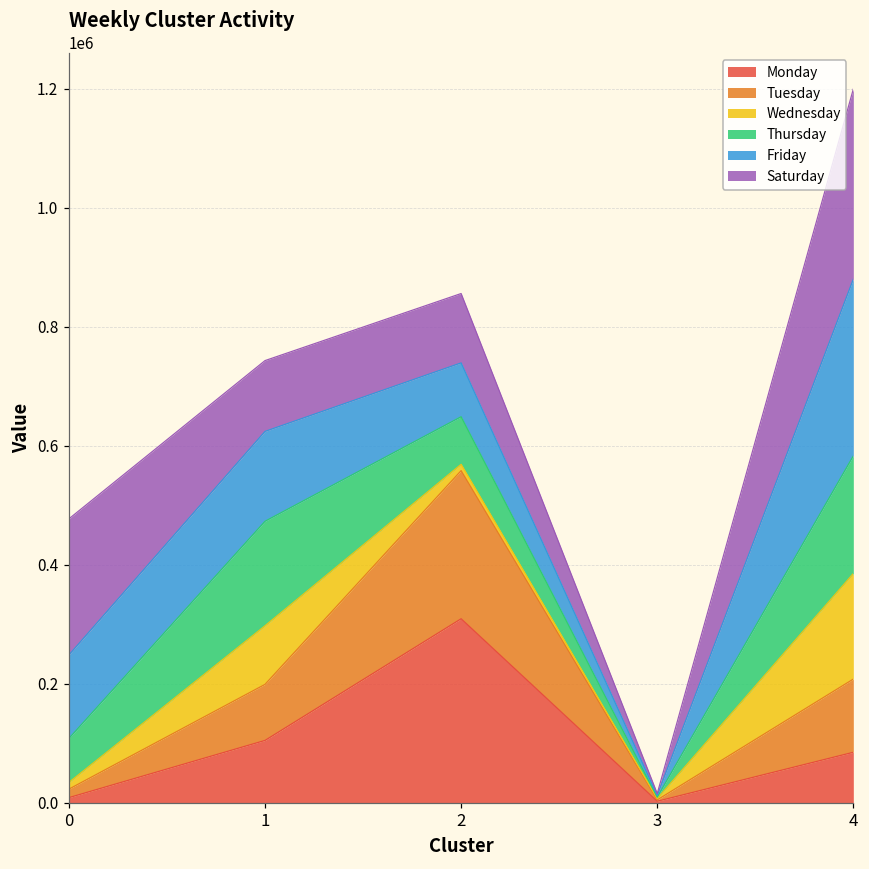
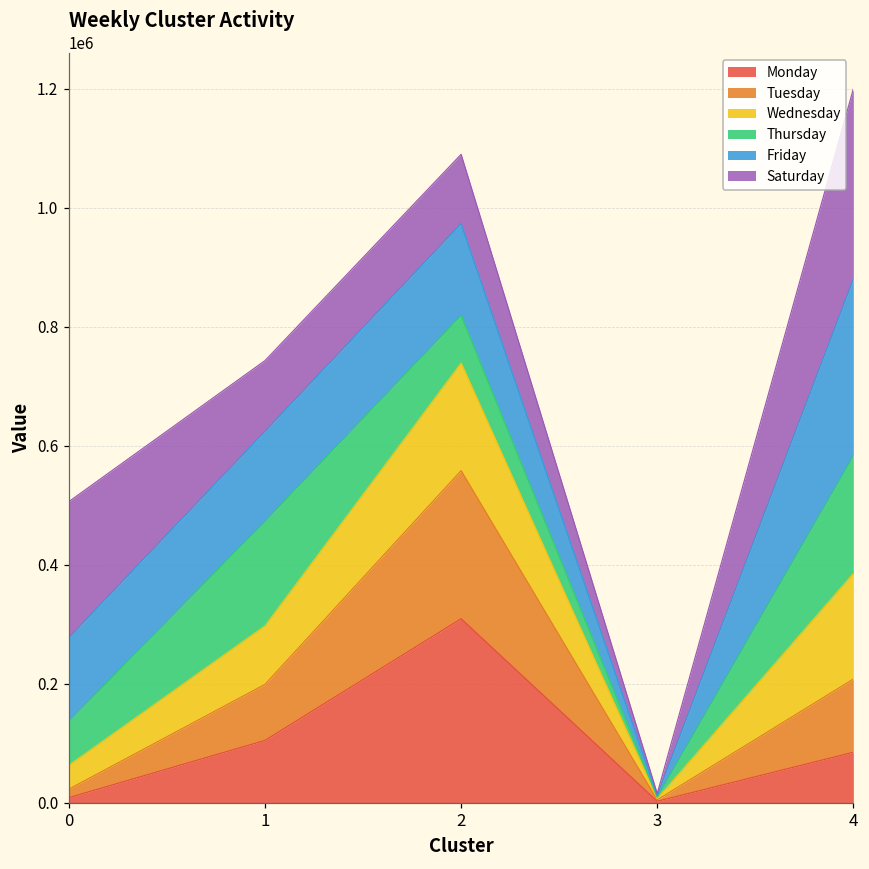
  {
    "Wednesday": {
-     "0": 10000,
+     "0": 40000,
      "1": 100000,
-     "2": 10000,
+     "2": 180000,
      "4": 180000
    },
    "Thursday": {
      "0": 70000,
      "1": 180000,
      "2": 80000,
      "4": 200000
    },
    "Friday": {
      "0": 140000,
      "1": 150000,
-     "2": 90000,
+     "2": 150000,
      "4": 300000
    },
    "Saturday": {
      "0": 230000,
      "1": 120000,
      "2": 120000,
      "4": 320000
    }
  }
